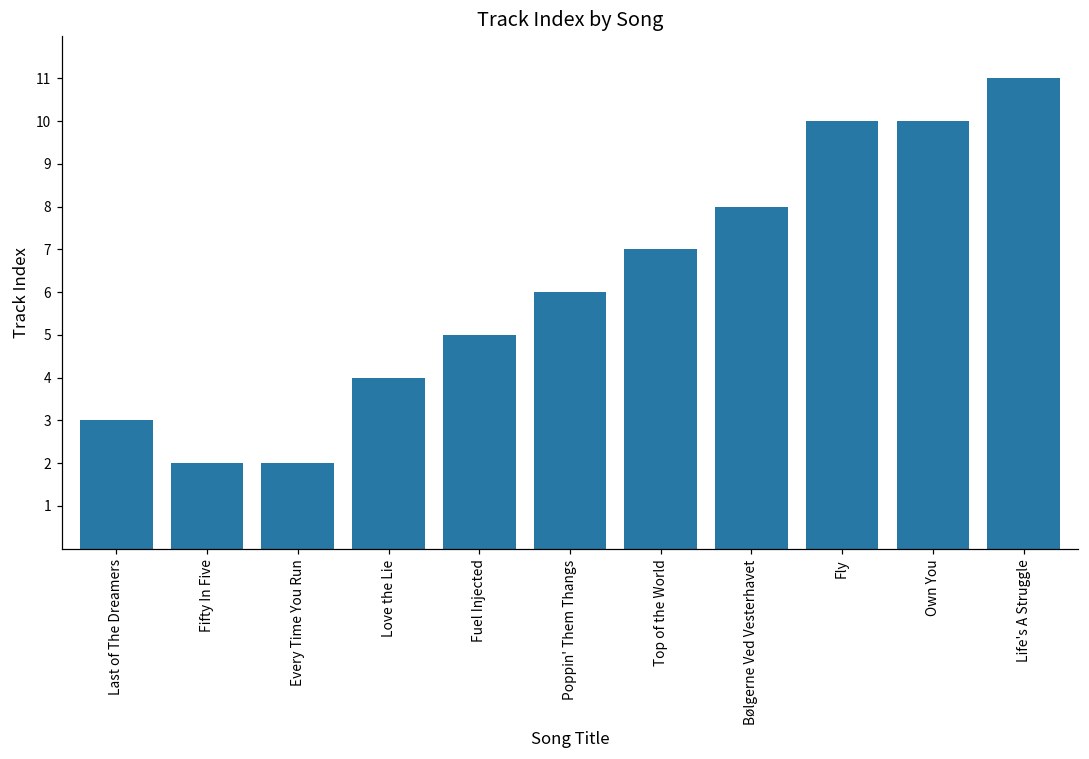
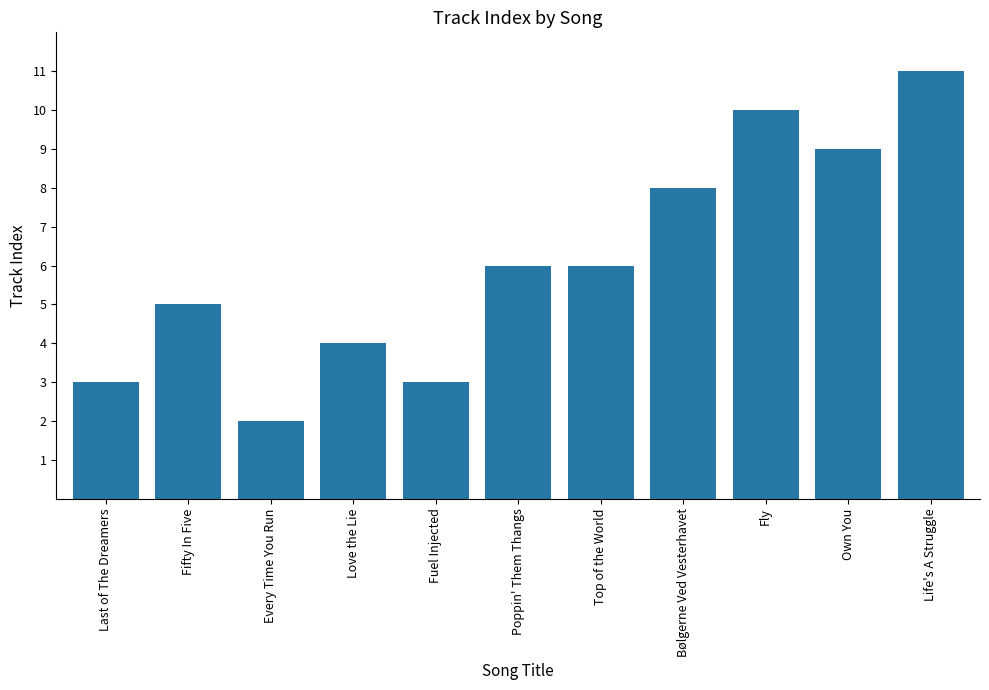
  {
    "Last of The Dreamers": 3,
-   "Fifty In Five": 2,
+   "Fifty In Five": 5,
    "Every Time You Run": 2,
    "Love the Lie": 4,
-   "Fuel Injected": 5,
+   "Fuel Injected": 3,
    "Poppin' Them Thangs": 6,
-   "Top of the World": 7,
+   "Top of the World": 6,
    "Bølgerne Ved Vesterhavet": 8,
    "Fly": 10,
-   "Own You": 10,
+   "Own You": 9,
    "Life's A Struggle": 11
  }
